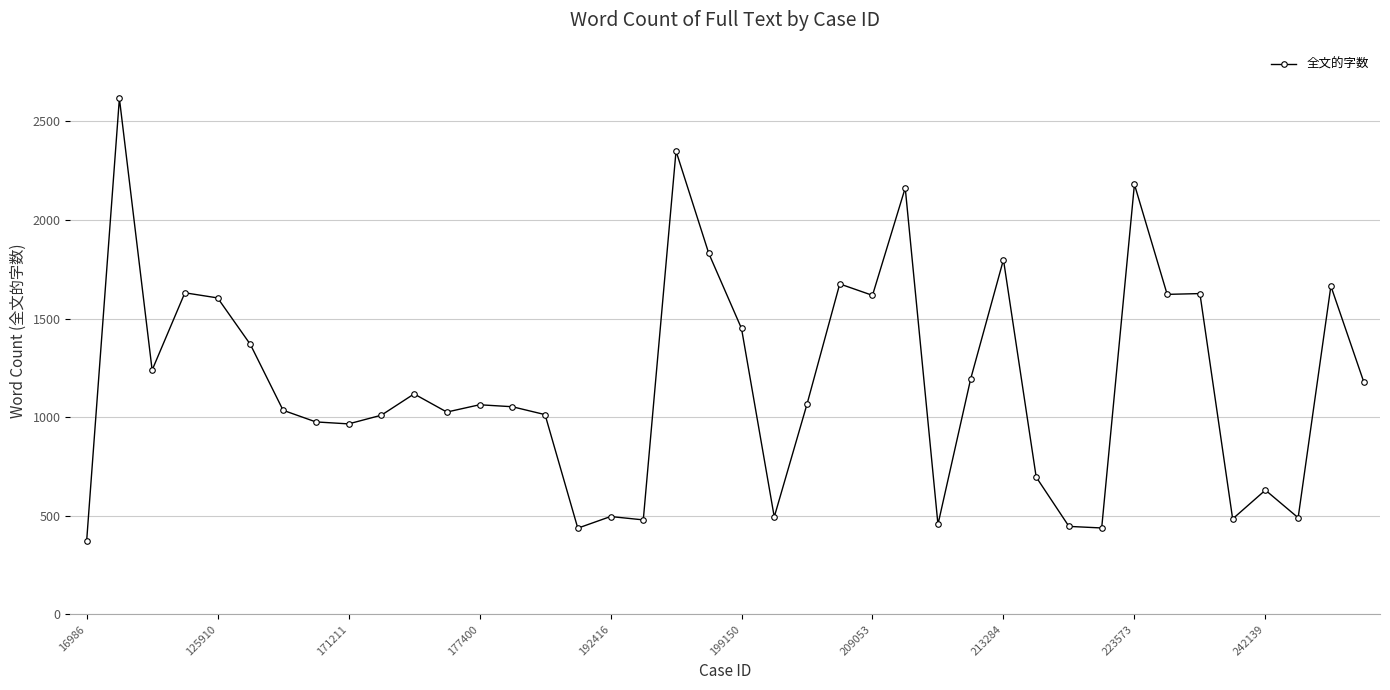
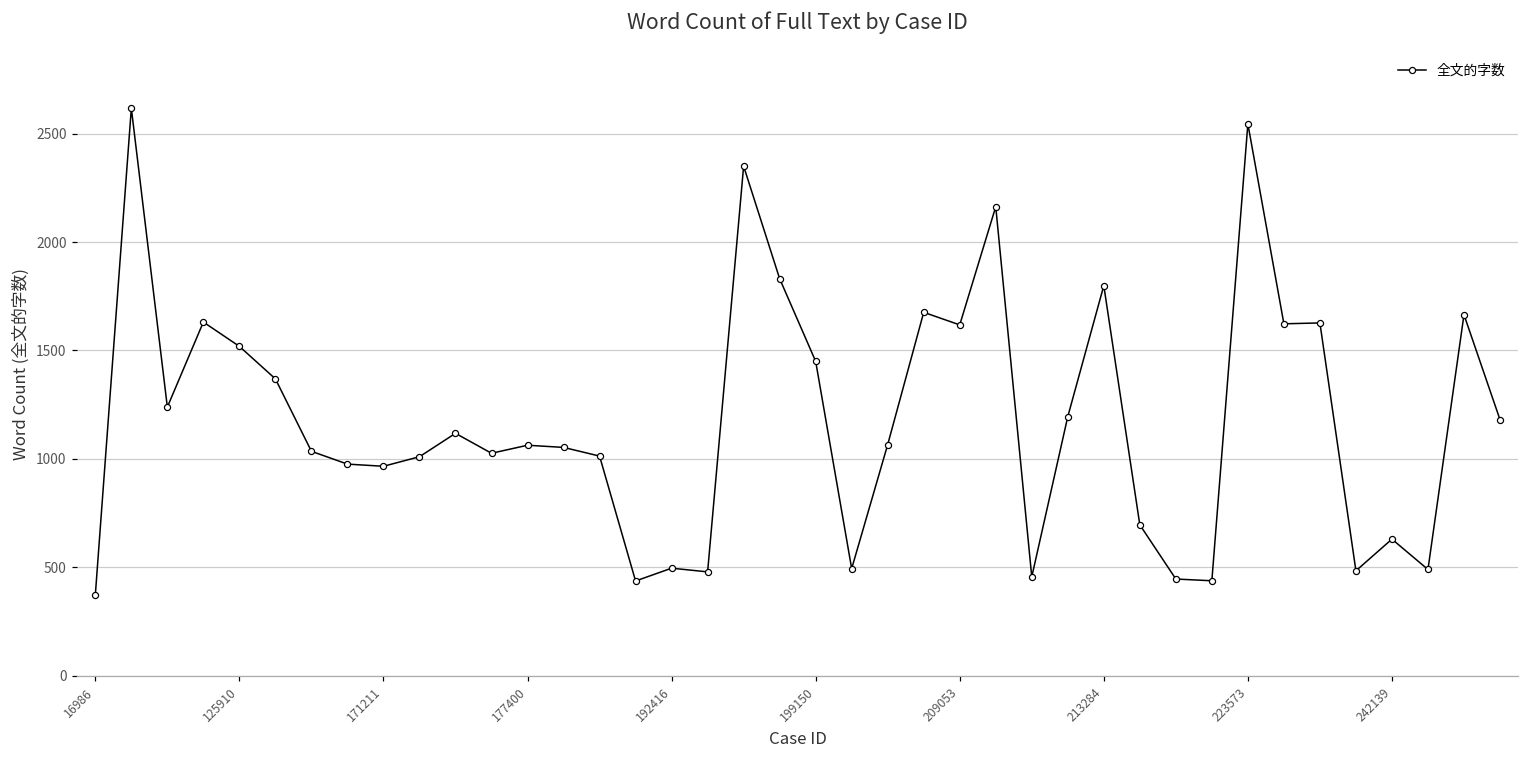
  {
    "16986": 370,
-   "125910": 1610,
+   "125910": 1520,
    "171211": 970,
    "177400": 1060,
    "192416": 500,
    "199150": 1450,
    "209053": 1620,
    "213284": 1800,
-   "223573": 2180,
+   "223573": 2550,
    "242139": 630
  }
